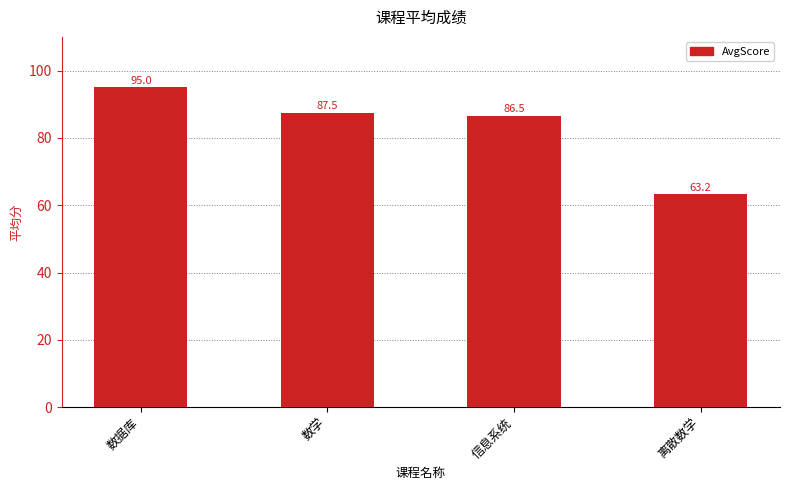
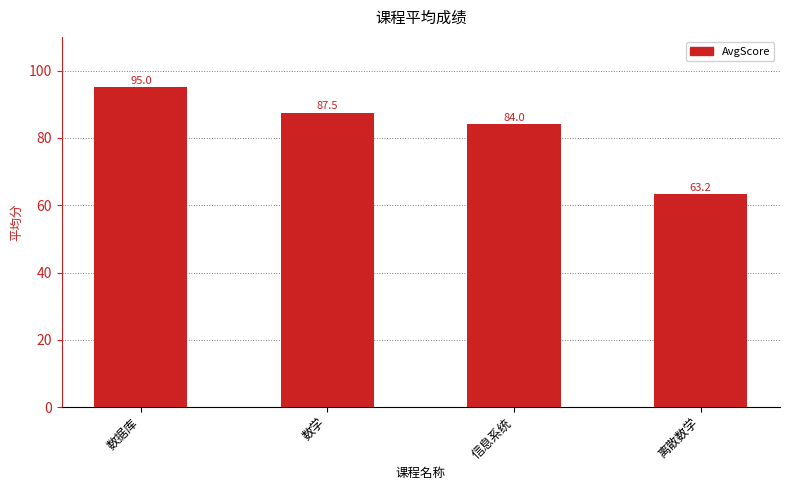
  {
    "数据库": 95.0,
    "数学": 87.5,
-   "信息系统": 86.5,
+   "信息系统": 84.0,
    "离散数学": 63.2
  }
